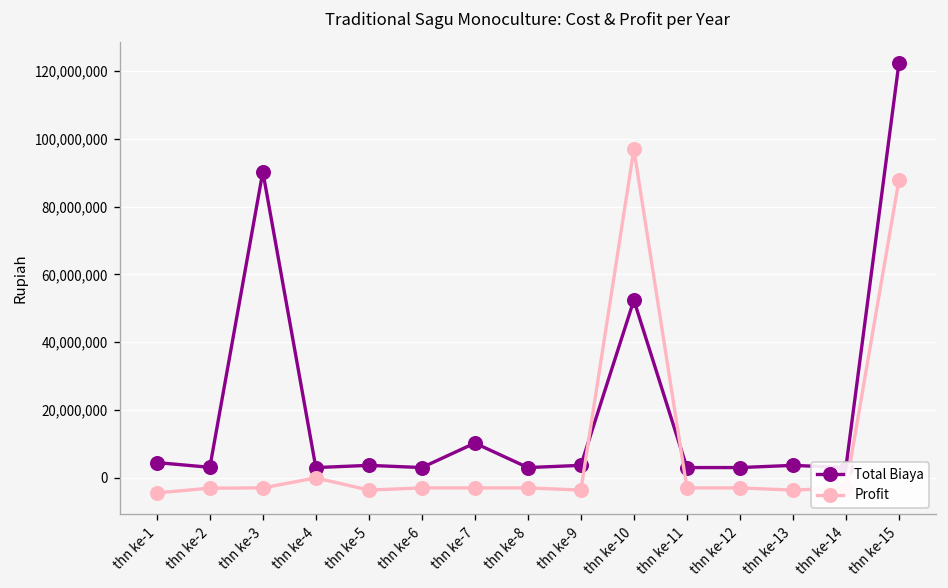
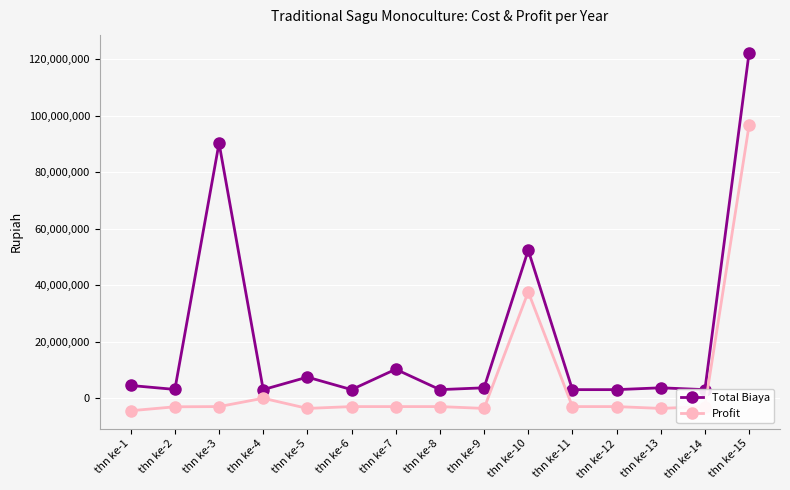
  {
    "Total Biaya": {
      "thn ke-1": "4,000,000",
      "thn ke-2": "3,000,000",
      "thn ke-3": "90,000,000",
      "thn ke-4": "3,000,000",
-     "thn ke-5": "4,000,000",
+     "thn ke-5": "7,000,000",
      "thn ke-6": "3,000,000",
      "thn ke-7": "10,000,000",
      "thn ke-8": "3,000,000",
      "thn ke-9": "4,000,000",
      "thn ke-10": "52,000,000",
      "thn ke-11": "3,000,000",
      "thn ke-12": "3,000,000",
      "thn ke-13": "4,000,000",
      "thn ke-15": "122,000,000"
    },
    "Profit": {
      "thn ke-1": "-4,000,000",
      "thn ke-2": "-3,000,000",
      "thn ke-3": "-3,000,000",
      "thn ke-4": "0",
      "thn ke-5": "-4,000,000",
      "thn ke-6": "-3,000,000",
      "thn ke-7": "-3,000,000",
      "thn ke-8": "-3,000,000",
      "thn ke-9": "-4,000,000",
-     "thn ke-10": "97,000,000",
+     "thn ke-10": "38,000,000",
      "thn ke-11": "-3,000,000",
      "thn ke-12": "-3,000,000",
      "thn ke-13": "-4,000,000",
-     "thn ke-15": "88,000,000"
+     "thn ke-15": "97,000,000"
    }
  }
